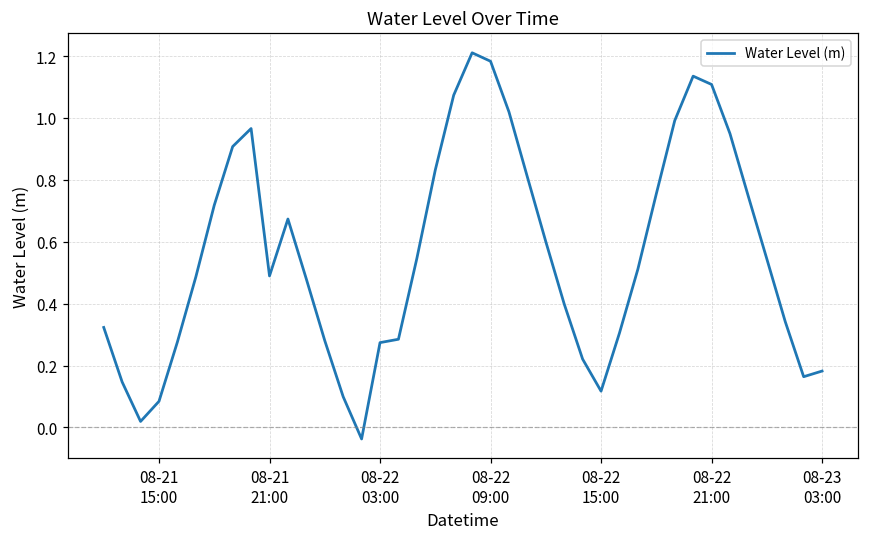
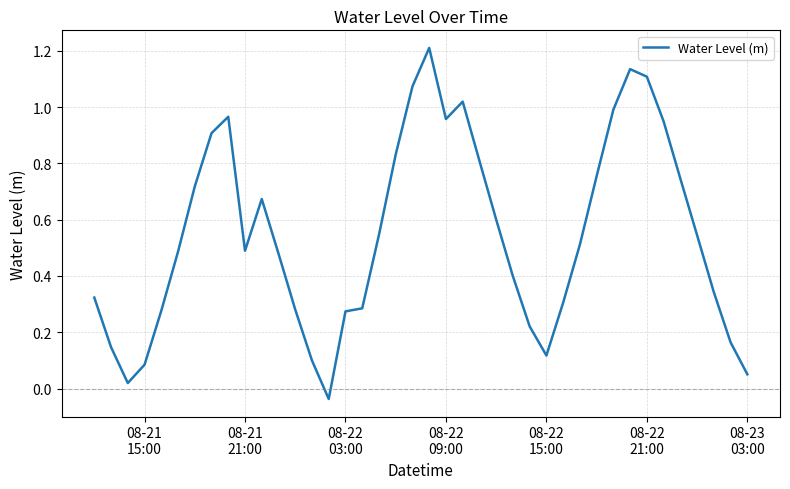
  {
    "08-21 15:00": 0.08,
    "08-21 21:00": 0.49,
    "08-22 03:00": 0.27,
-   "08-22 09:00": 1.18,
+   "08-22 09:00": 0.96,
    "08-22 15:00": 0.12,
    "08-22 21:00": 1.11,
-   "08-23 03:00": 0.18
+   "08-23 03:00": 0.05
  }
